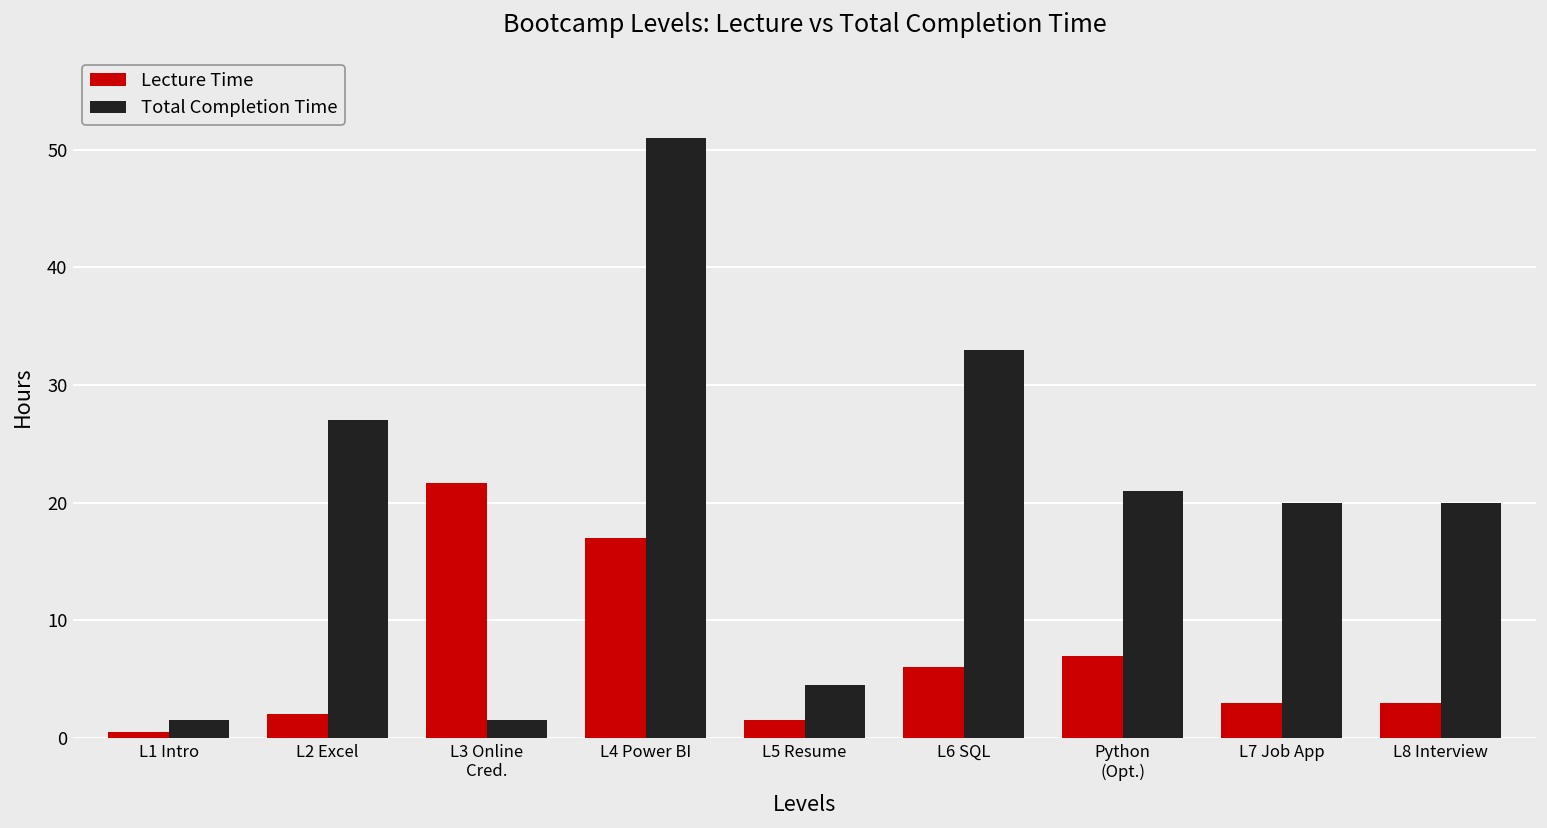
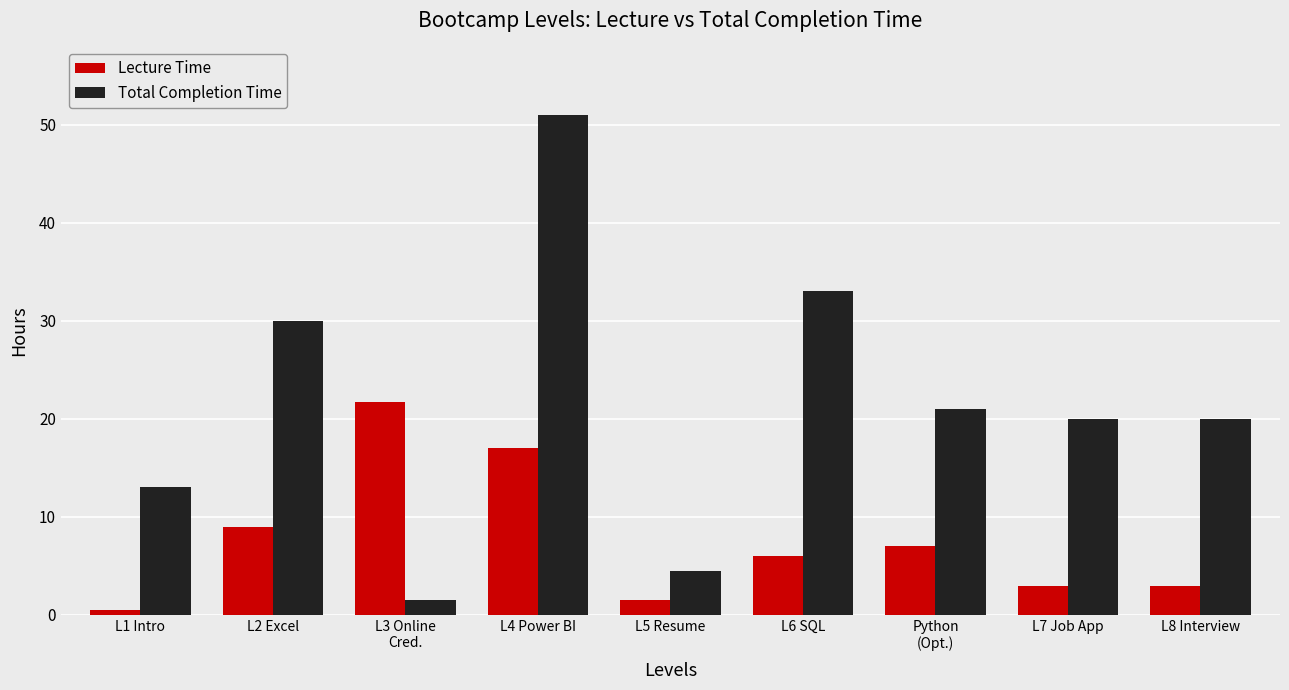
  {
    "Lecture Time": {
      "L1 Intro": 1,
-     "L2 Excel": 2,
+     "L2 Excel": 9,
      "L3 Online Cred.": 22,
      "L4 Power BI": 17,
      "L5 Resume": 2,
      "L6 SQL": 6,
      "Python (Opt.)": 7,
      "L7 Job App": 3,
      "L8 Interview": 3
    },
    "Total Completion Time": {
-     "L1 Intro": 2,
-     "L2 Excel": 27,
+     "L1 Intro": 13,
+     "L2 Excel": 30,
      "L3 Online Cred.": 2,
      "L4 Power BI": 51,
      "L5 Resume": 5,
      "L6 SQL": 33,
      "Python (Opt.)": 21,
      "L7 Job App": 20,
      "L8 Interview": 20
    }
  }
